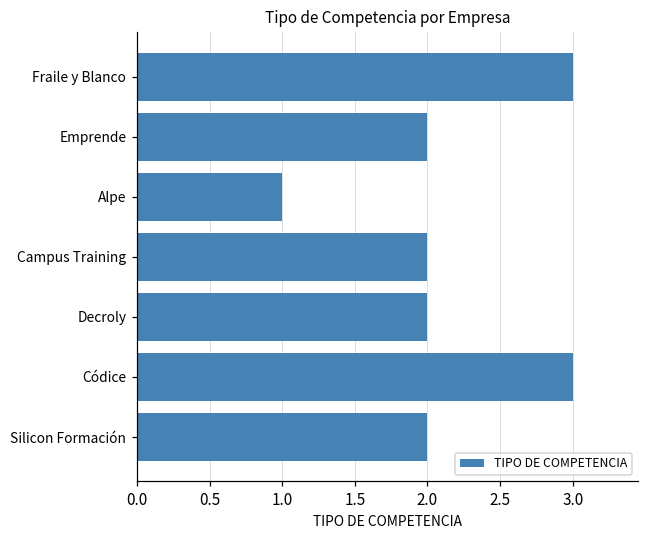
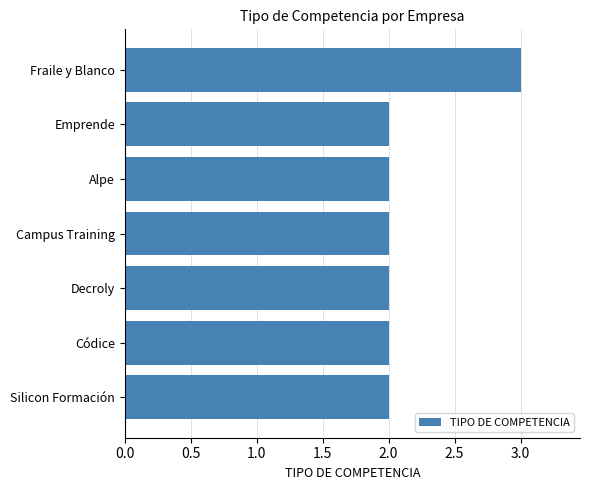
  {
    "Fraile y Blanco": 3,
    "Emprende": 2,
-   "Alpe": 1,
+   "Alpe": 2,
    "Campus Training": 2,
    "Decroly": 2,
-   "Códice": 3,
+   "Códice": 2,
    "Silicon Formación": 2
  }
